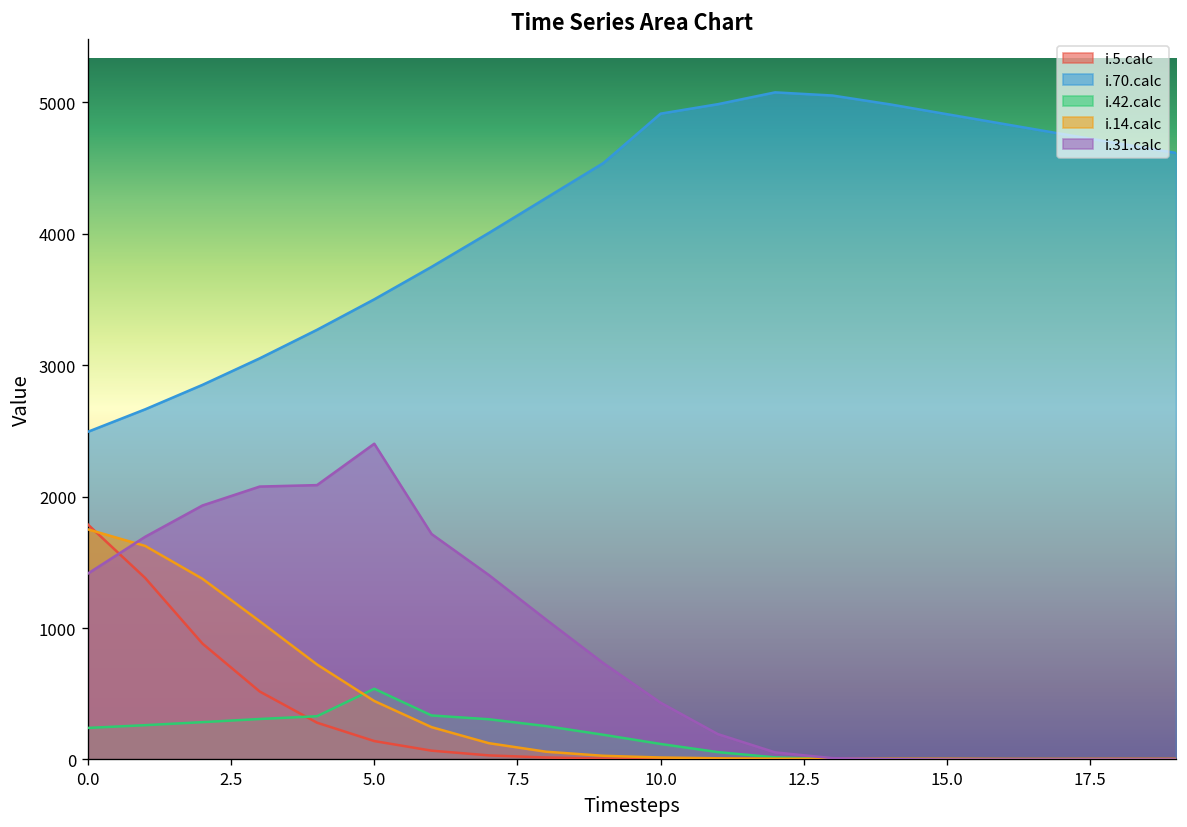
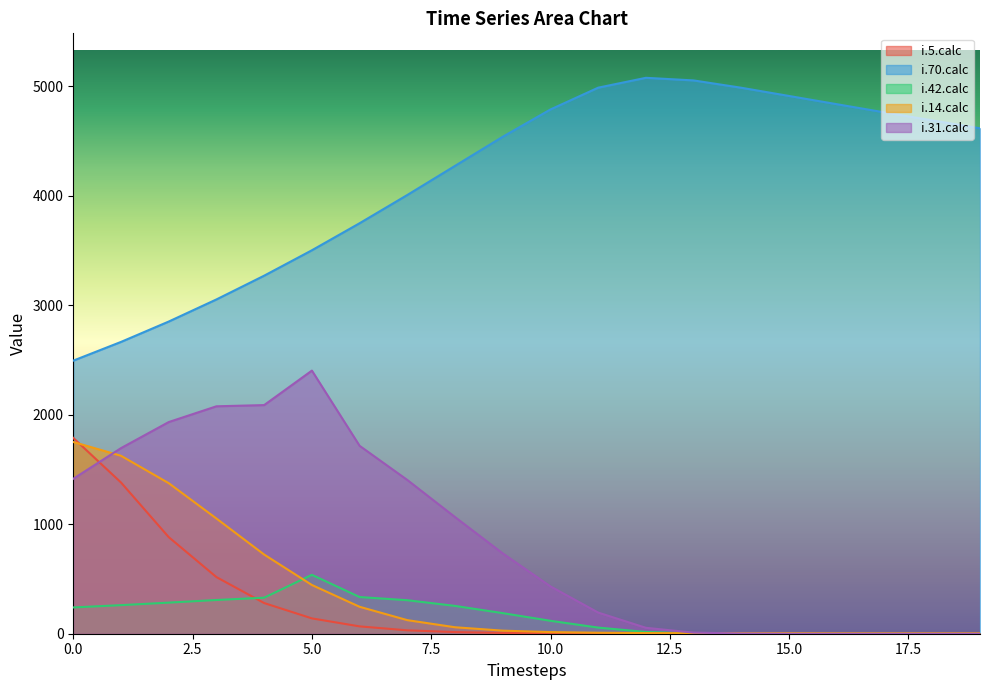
  {
    "i.5.calc": {
      "0.0": 1790,
      "5.0": 140
    },
    "i.70.calc": {
      "0.0": 2490,
      "5.0": 3500,
-     "10.0": 4920,
+     "10.0": 4790,
      "15.0": 4910
    },
    "i.42.calc": {
      "0.0": 240,
      "5.0": 540,
      "10.0": 120
    },
    "i.14.calc": {
      "0.0": 1750,
      "5.0": 450
    },
    "i.31.calc": {
      "0.0": 1420,
      "5.0": 2400,
      "10.0": 430
    }
  }
